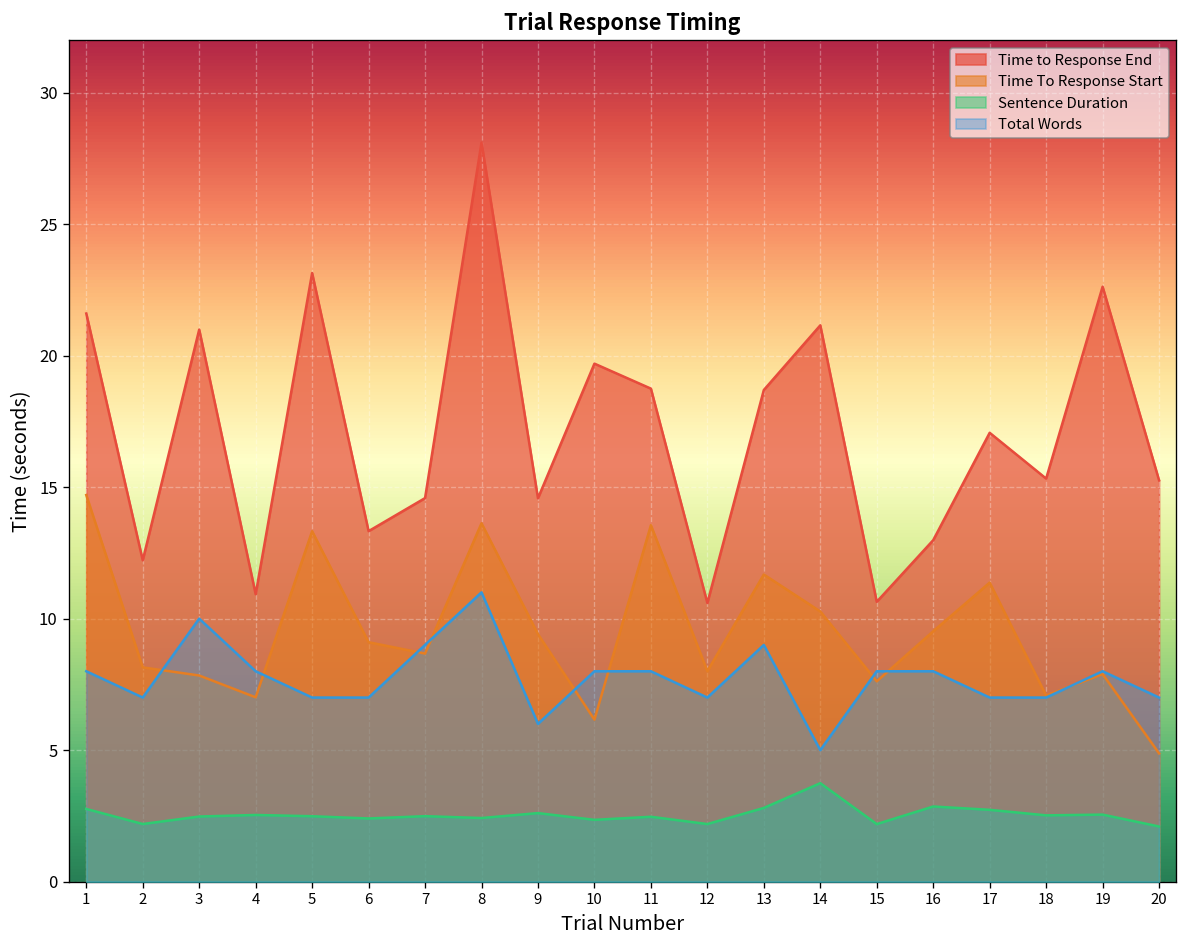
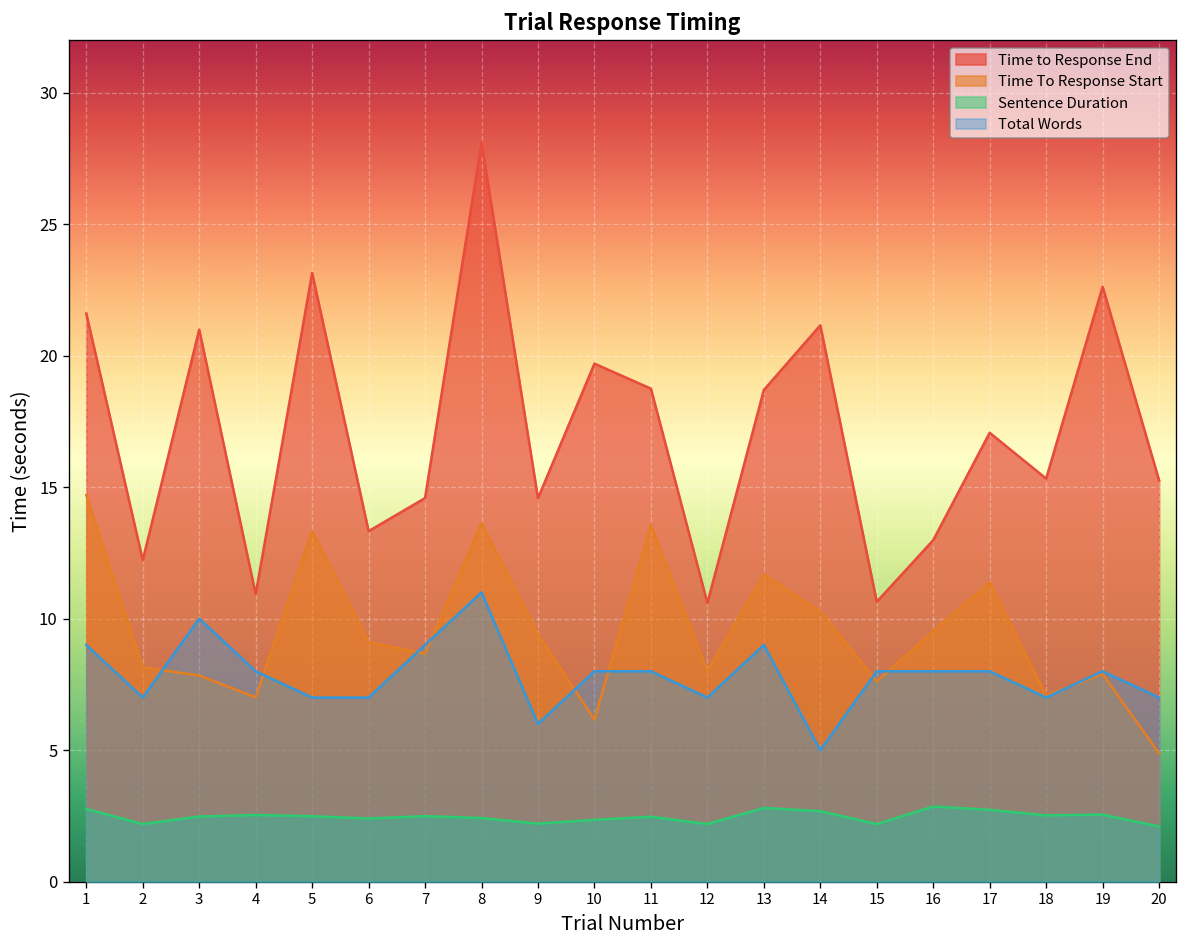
  {
    "Sentence Duration": {
      "1": 2.8,
      "2": 2.2,
      "3": 2.5,
      "4": 2.5,
      "5": 2.5,
      "6": 2.4,
      "7": 2.5,
      "8": 2.4,
-     "9": 2.6,
+     "9": 2.2,
      "10": 2.4,
      "11": 2.5,
      "12": 2.2,
      "13": 2.8,
-     "14": 3.7,
+     "14": 2.7,
      "15": 2.2,
      "16": 2.9,
      "17": 2.7,
      "18": 2.5,
      "19": 2.5,
      "20": 2.1
    },
    "Total Words": {
-     "1": 8,
+     "1": 9,
      "2": 7,
      "3": 10,
      "4": 8,
      "5": 7,
      "6": 7,
      "7": 9,
      "8": 11,
      "9": 6,
      "10": 8,
      "11": 8,
      "12": 7,
      "13": 9,
      "14": 5,
      "15": 8,
      "16": 8,
-     "17": 7,
+     "17": 8,
      "20": 7
    }
  }
